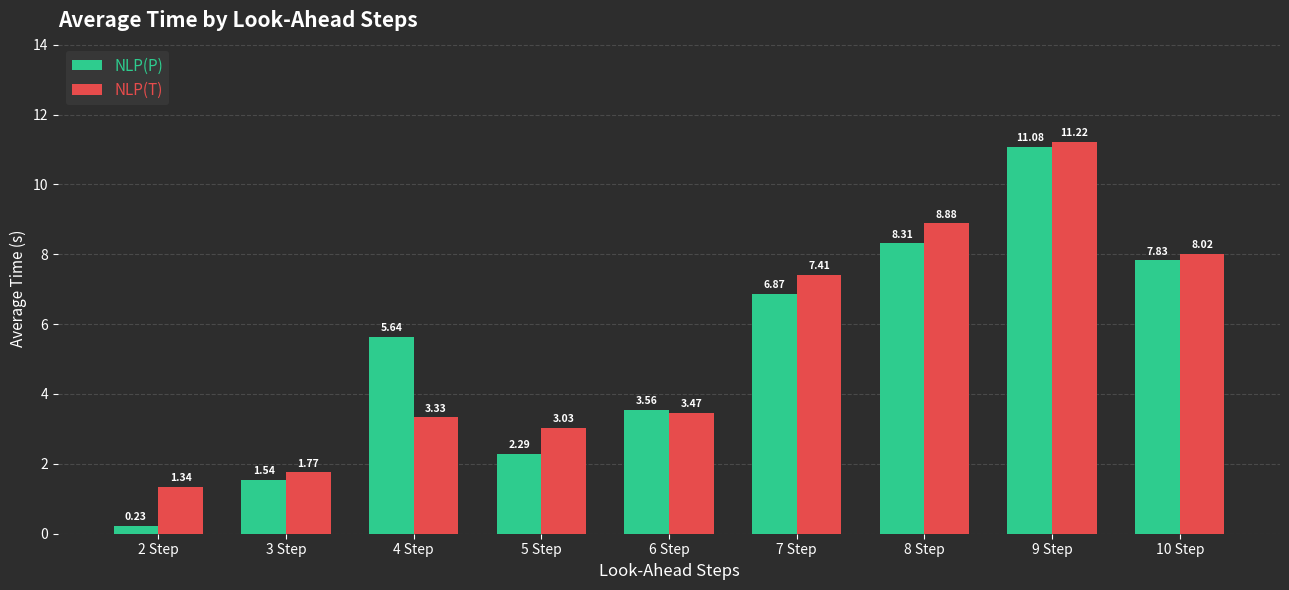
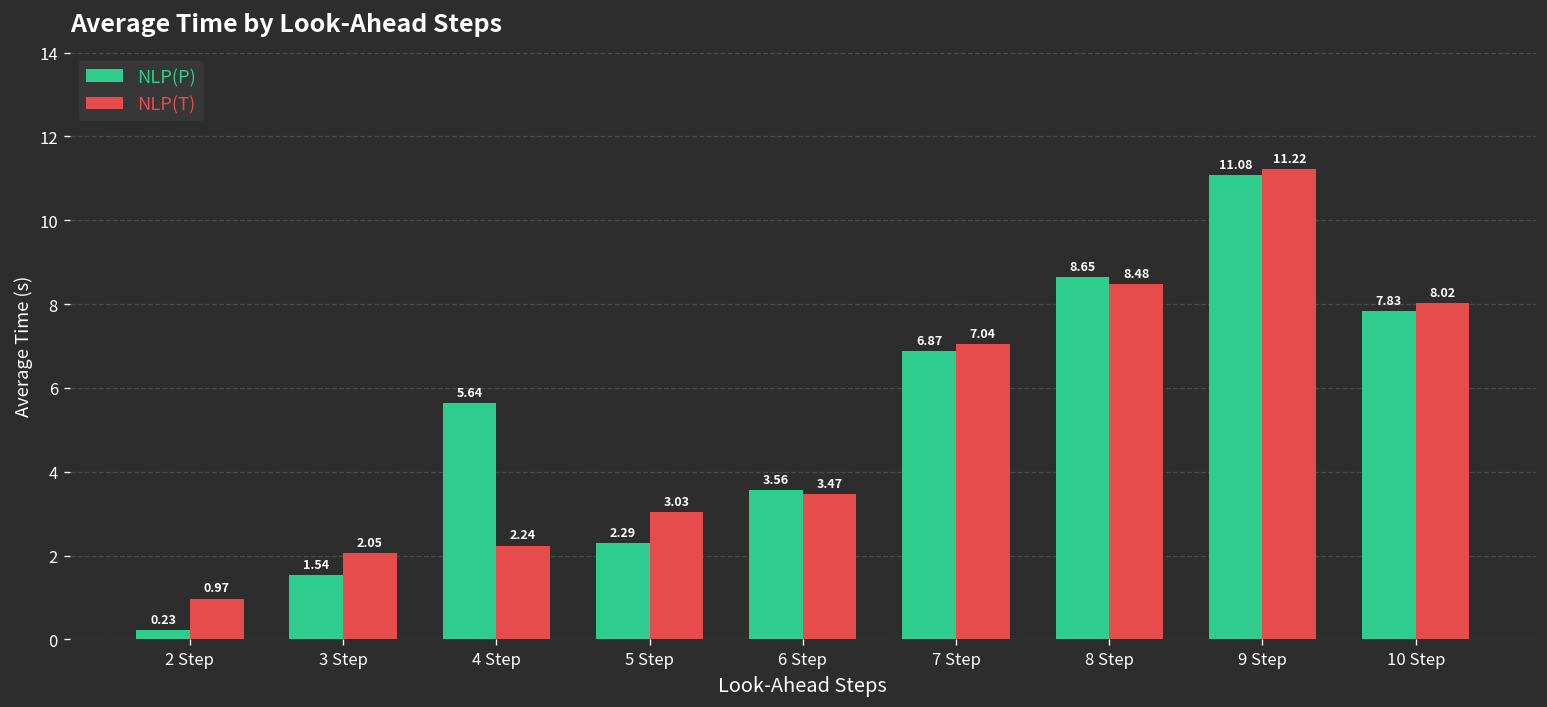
  {
    "NLP(P)": {
      "2 Step": 0.23,
      "3 Step": 1.54,
      "4 Step": 5.64,
      "5 Step": 2.29,
      "6 Step": 3.56,
      "7 Step": 6.87,
-     "8 Step": 8.31,
+     "8 Step": 8.65,
      "9 Step": 11.08,
      "10 Step": 7.83
    },
    "NLP(T)": {
-     "2 Step": 1.34,
-     "3 Step": 1.77,
-     "4 Step": 3.33,
+     "2 Step": 0.97,
+     "3 Step": 2.05,
+     "4 Step": 2.24,
      "5 Step": 3.03,
      "6 Step": 3.47,
-     "7 Step": 7.41,
-     "8 Step": 8.88,
+     "7 Step": 7.04,
+     "8 Step": 8.48,
      "9 Step": 11.22,
      "10 Step": 8.02
    }
  }
